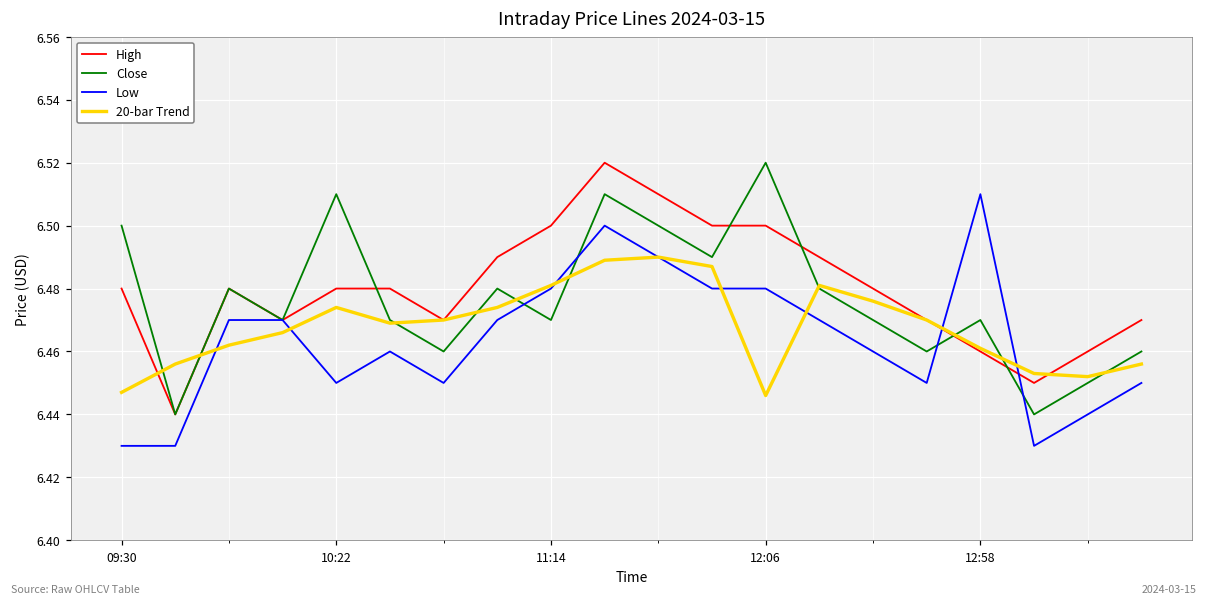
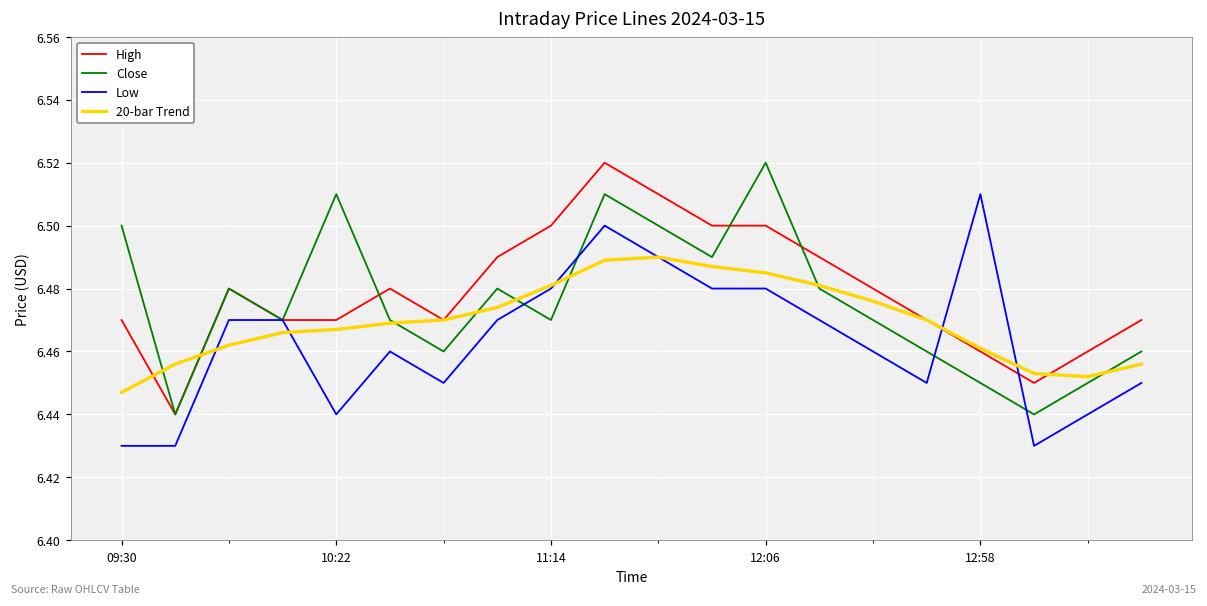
  {
    "High": {
-     "09:30": 6.48,
-     "10:22": 6.48,
+     "09:30": 6.47,
+     "10:22": 6.47,
      "11:14": 6.50,
      "12:06": 6.50,
      "12:58": 6.46
    },
    "Close": {
      "09:30": 6.50,
      "10:22": 6.51,
      "11:14": 6.47,
      "12:06": 6.52,
-     "12:58": 6.47
+     "12:58": 6.45
    },
    "Low": {
      "09:30": 6.43,
-     "10:22": 6.45,
+     "10:22": 6.44,
      "11:14": 6.48,
      "12:06": 6.48,
      "12:58": 6.51
    },
    "20-bar Trend": {
      "09:30": 6.447,
-     "10:22": 6.474,
+     "10:22": 6.467,
      "11:14": 6.481,
-     "12:06": 6.446,
+     "12:06": 6.485,
      "12:58": 6.461
    }
  }
